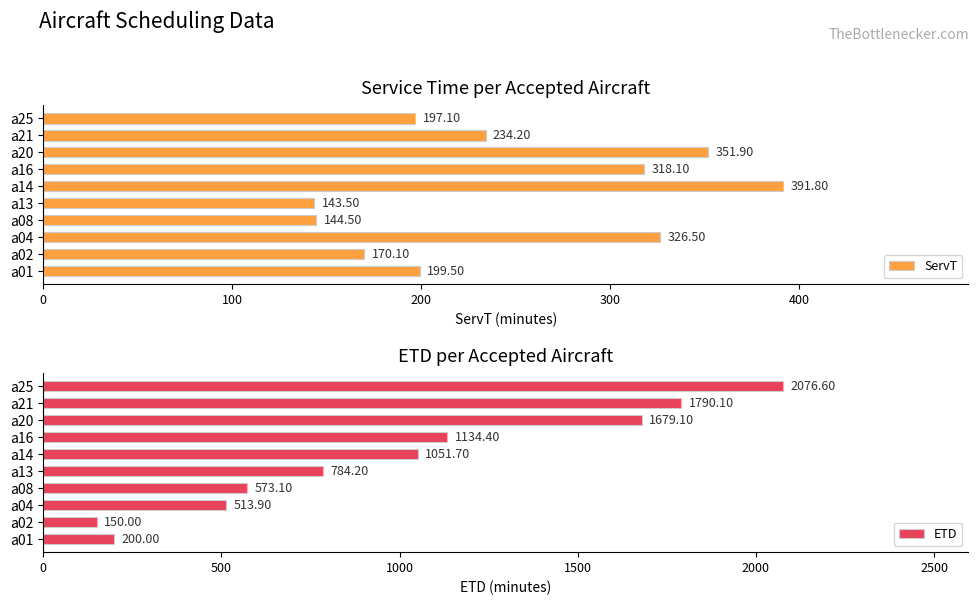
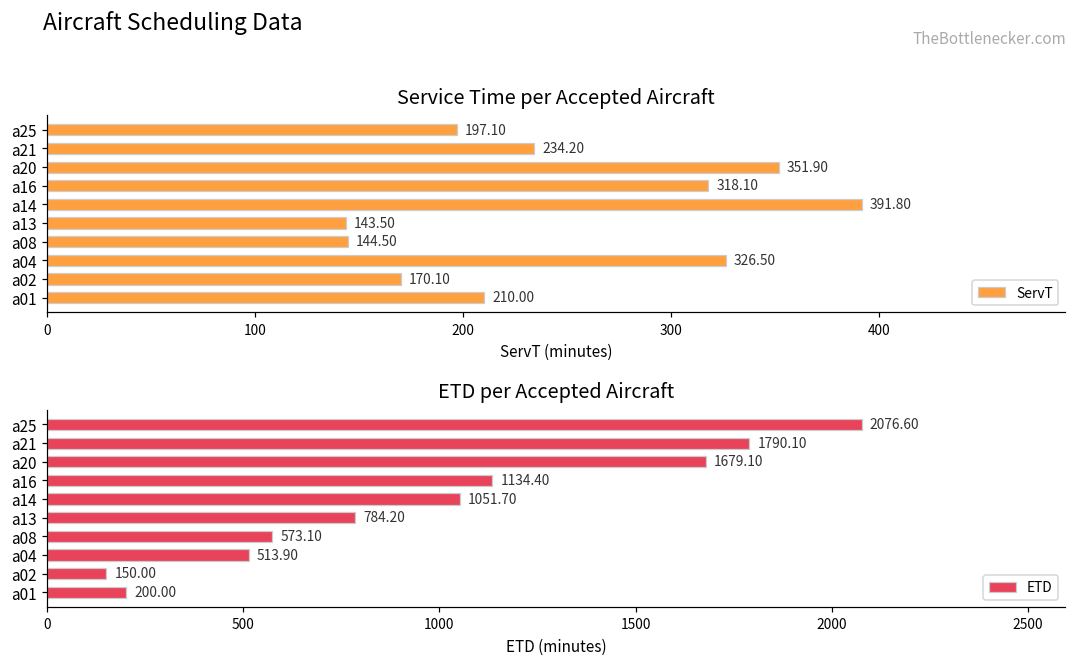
  {
    "Service Time per Accepted Aircraft": {
      "a25": 197.10,
      "a21": 234.20,
      "a20": 351.90,
      "a16": 318.10,
      "a14": 391.80,
      "a13": 143.50,
      "a08": 144.50,
      "a04": 326.50,
      "a02": 170.10,
-     "a01": 199.50
+     "a01": 210.00
    },
    "ETD per Accepted Aircraft": {
      "a25": 2076.60,
      "a21": 1790.10,
      "a20": 1679.10,
      "a16": 1134.40,
      "a14": 1051.70,
      "a13": 784.20,
      "a08": 573.10,
      "a04": 513.90,
      "a02": 150.00,
      "a01": 200.00
    }
  }
